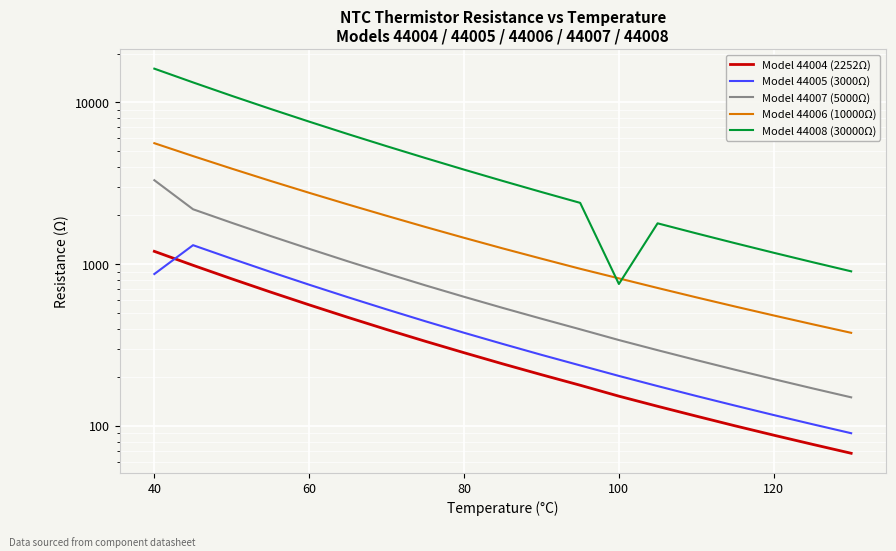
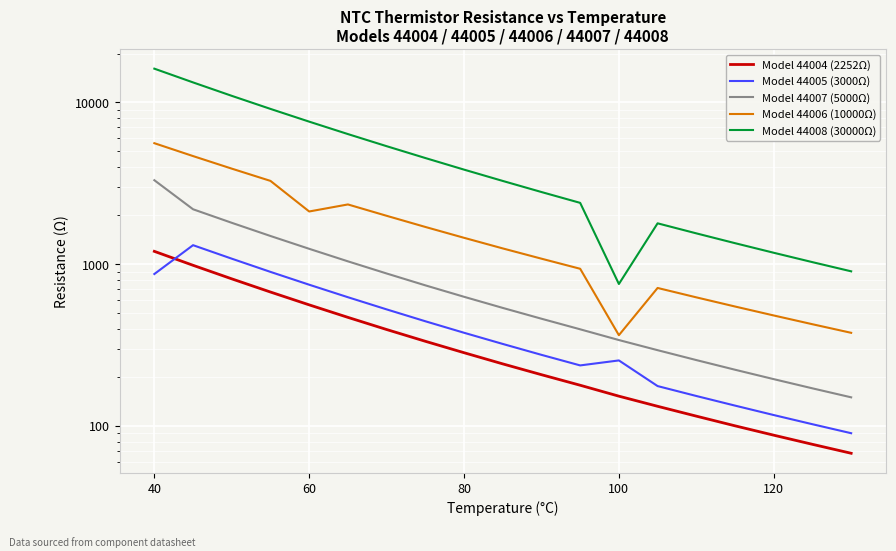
  {
    "Model 44004 (2252Ω)": {
      "40": 1200,
      "60": 560,
      "80": 280,
      "100": 150,
      "120": 90
    },
    "Model 44005 (3000Ω)": {
      "40": 900,
      "60": 700,
      "80": 380,
-     "100": 200,
+     "100": 250,
      "120": 120
    },
    "Model 44007 (5000Ω)": {
      "40": 3300,
      "60": 1200,
      "80": 630,
      "100": 340,
      "120": 190
    },
    "Model 44006 (10000Ω)": {
      "40": 5600,
-     "60": 2800,
+     "60": 2100,
      "80": 1500,
-     "100": 800,
+     "100": 360,
      "120": 480
    },
    "Model 44008 (30000Ω)": {
      "40": 16000,
      "60": 8000,
      "80": 3800,
      "100": 800,
      "120": 1200
    }
  }
